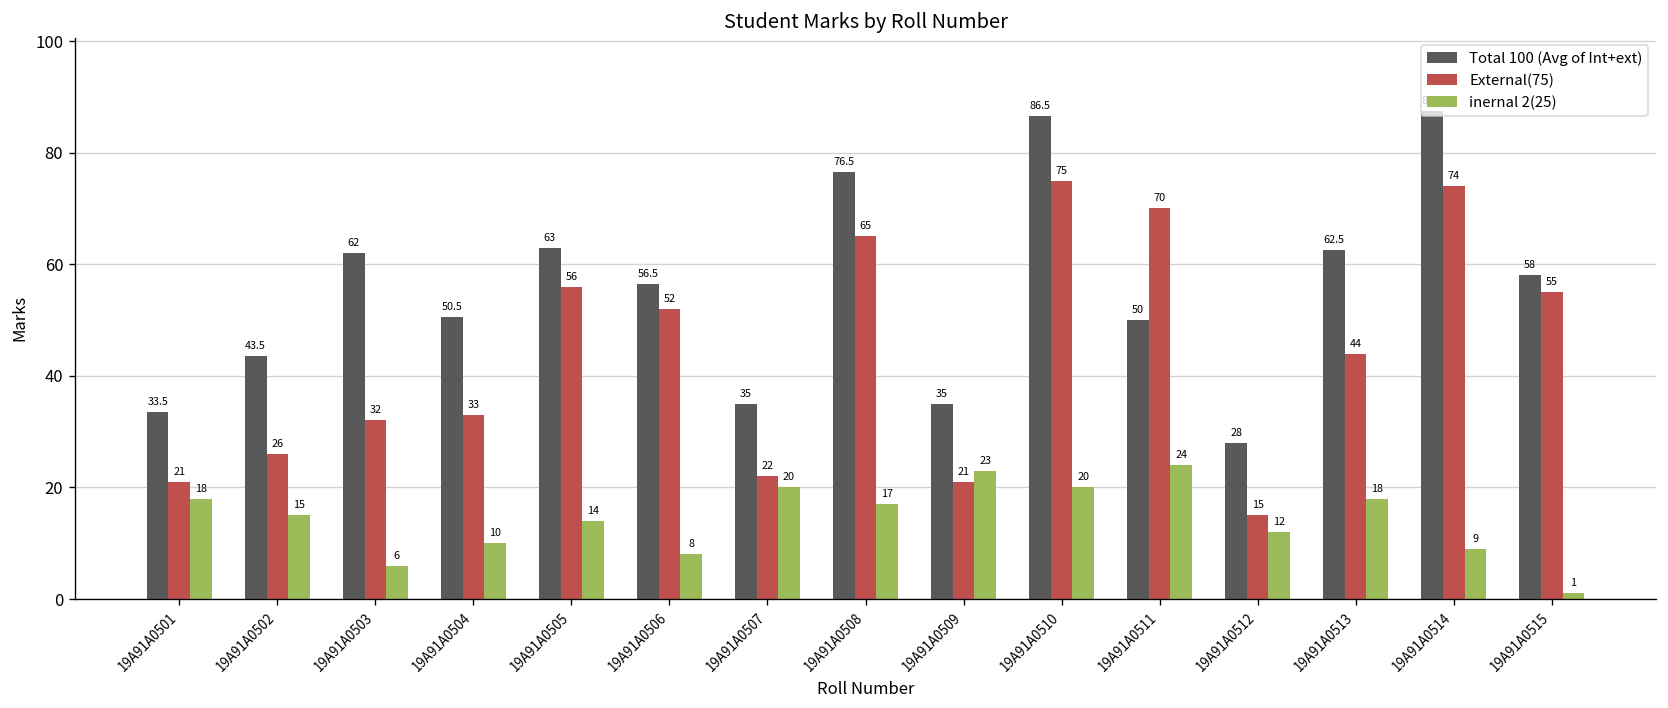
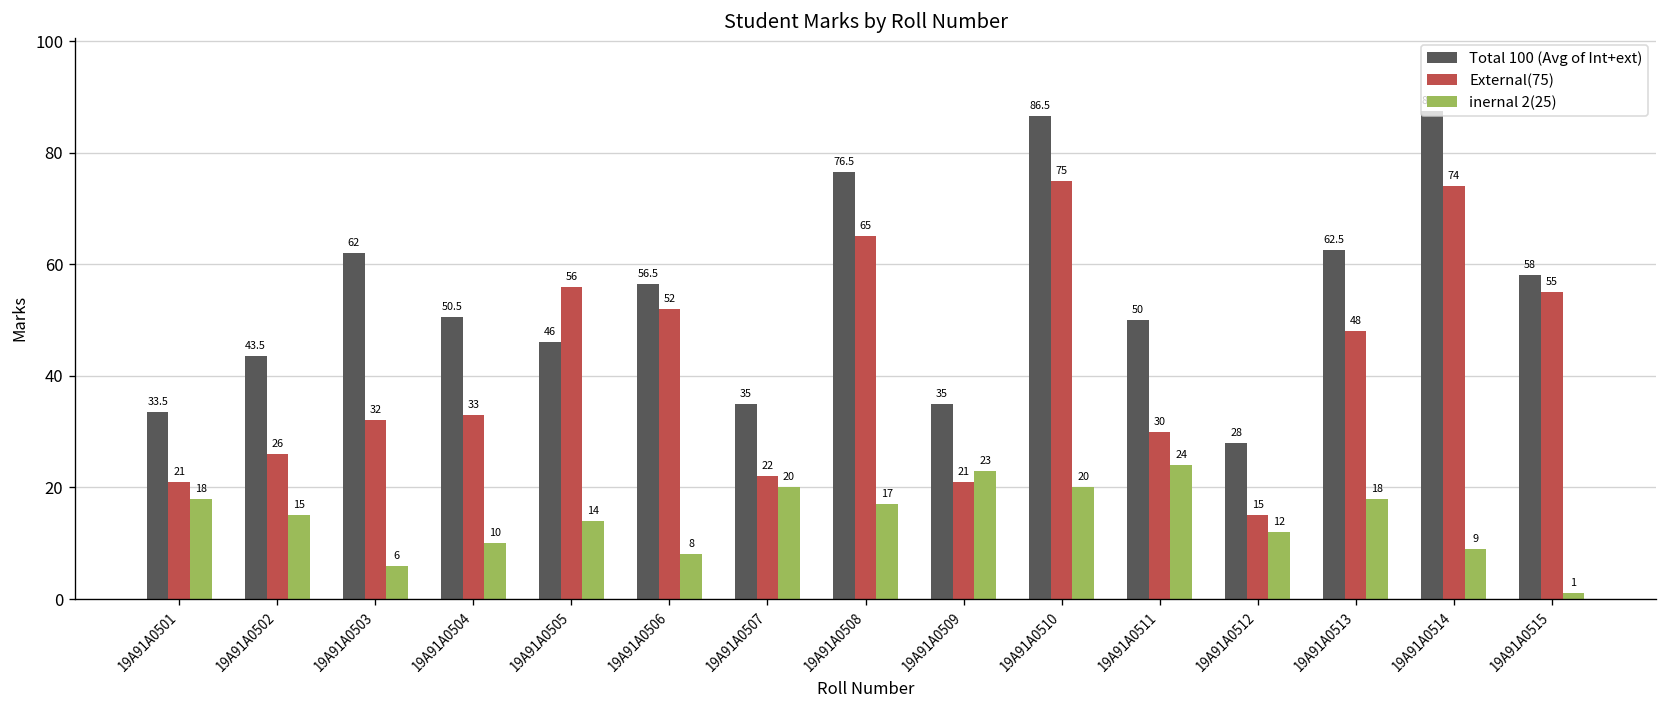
  {
    "Total 100 (Avg of Int+ext)": {
      "19A91A0501": 33.5,
      "19A91A0502": 43.5,
      "19A91A0503": 62,
      "19A91A0504": 50.5,
-     "19A91A0505": 63,
+     "19A91A0505": 46,
      "19A91A0506": 56.5,
      "19A91A0507": 35,
      "19A91A0508": 76.5,
      "19A91A0509": 35,
      "19A91A0510": 86.5,
      "19A91A0511": 50,
      "19A91A0512": 28,
      "19A91A0513": 62.5,
      "19A91A0515": 58
    },
    "External(75)": {
      "19A91A0501": 21,
      "19A91A0502": 26,
      "19A91A0503": 32,
      "19A91A0504": 33,
      "19A91A0505": 56,
      "19A91A0506": 52,
      "19A91A0507": 22,
      "19A91A0508": 65,
      "19A91A0509": 21,
      "19A91A0510": 75,
-     "19A91A0511": 70,
+     "19A91A0511": 30,
      "19A91A0512": 15,
-     "19A91A0513": 44,
+     "19A91A0513": 48,
      "19A91A0514": 74,
      "19A91A0515": 55
    },
    "inernal 2(25)": {
      "19A91A0501": 18,
      "19A91A0502": 15,
      "19A91A0503": 6,
      "19A91A0504": 10,
      "19A91A0505": 14,
      "19A91A0506": 8,
      "19A91A0507": 20,
      "19A91A0508": 17,
      "19A91A0509": 23,
      "19A91A0510": 20,
      "19A91A0511": 24,
      "19A91A0512": 12,
      "19A91A0513": 18,
      "19A91A0514": 9,
      "19A91A0515": 1
    }
  }
